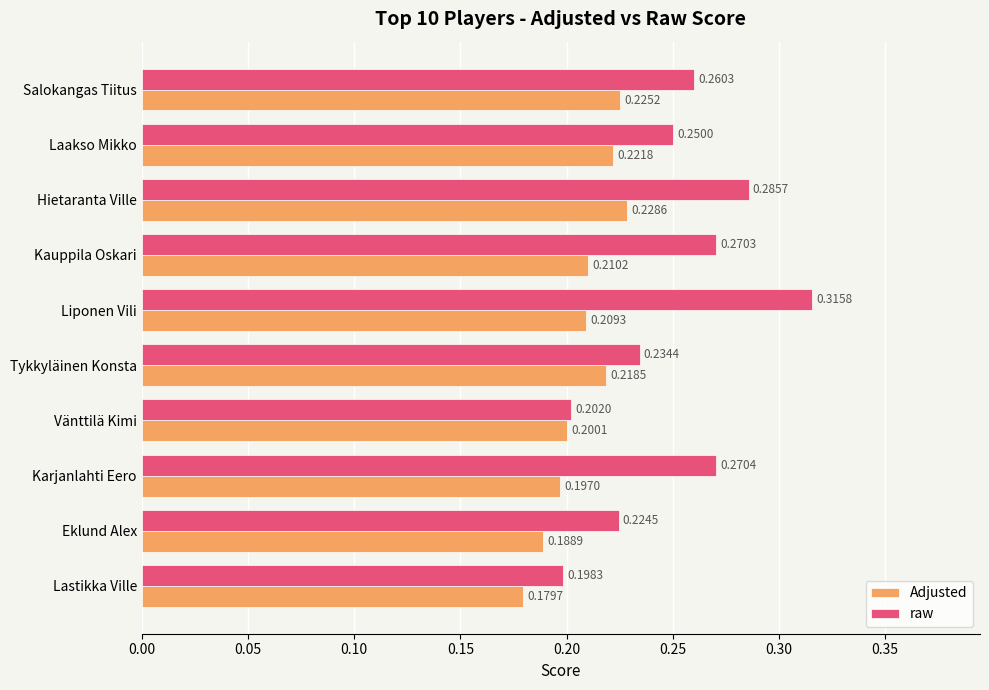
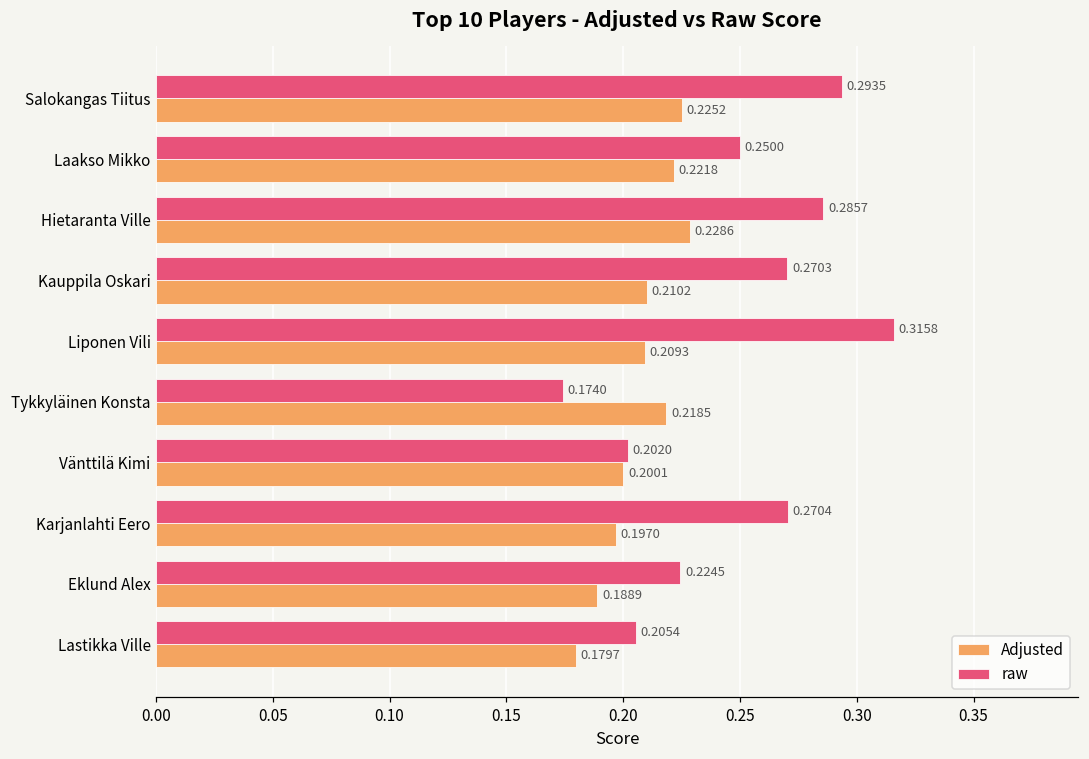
  {
    "Adjusted": {
      "Salokangas Tiitus": 0.2252,
      "Laakso Mikko": 0.2218,
      "Hietaranta Ville": 0.2286,
      "Kauppila Oskari": 0.2102,
      "Liponen Vili": 0.2093,
      "Tykkyläinen Konsta": 0.2185,
      "Vänttilä Kimi": 0.2001,
      "Karjanlahti Eero": 0.1970,
      "Eklund Alex": 0.1889,
      "Lastikka Ville": 0.1797
    },
    "raw": {
-     "Salokangas Tiitus": 0.2603,
+     "Salokangas Tiitus": 0.2935,
      "Laakso Mikko": 0.2500,
      "Hietaranta Ville": 0.2857,
      "Kauppila Oskari": 0.2703,
      "Liponen Vili": 0.3158,
-     "Tykkyläinen Konsta": 0.2344,
+     "Tykkyläinen Konsta": 0.1740,
      "Vänttilä Kimi": 0.2020,
      "Karjanlahti Eero": 0.2704,
      "Eklund Alex": 0.2245,
-     "Lastikka Ville": 0.1983
+     "Lastikka Ville": 0.2054
    }
  }
